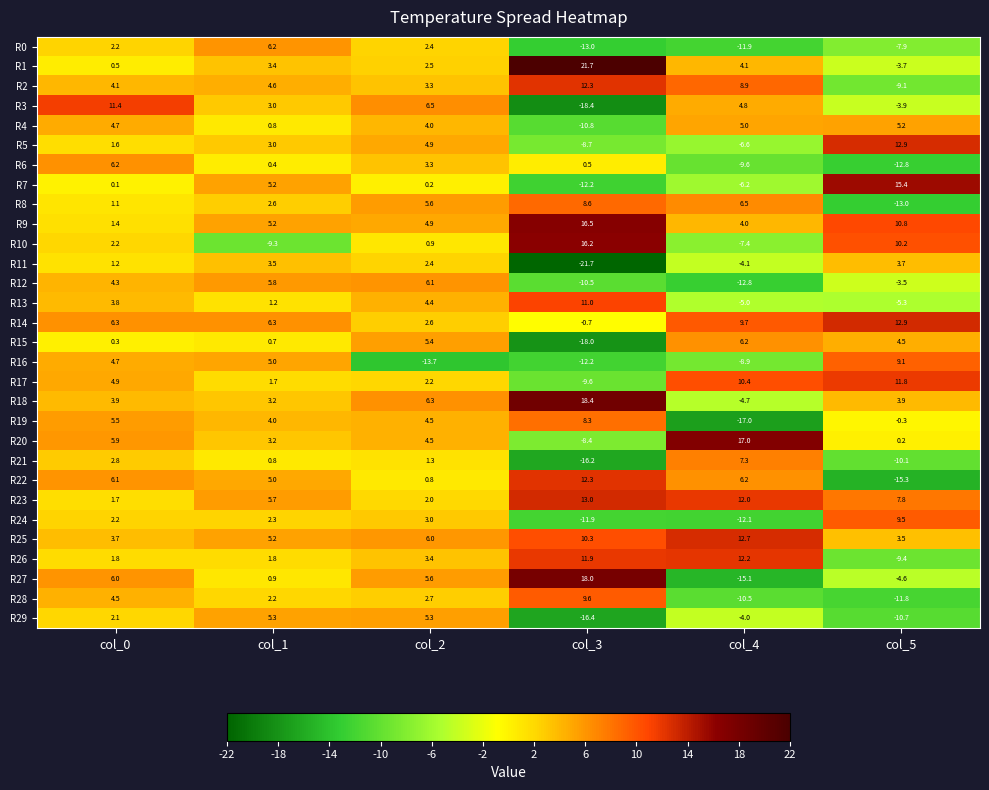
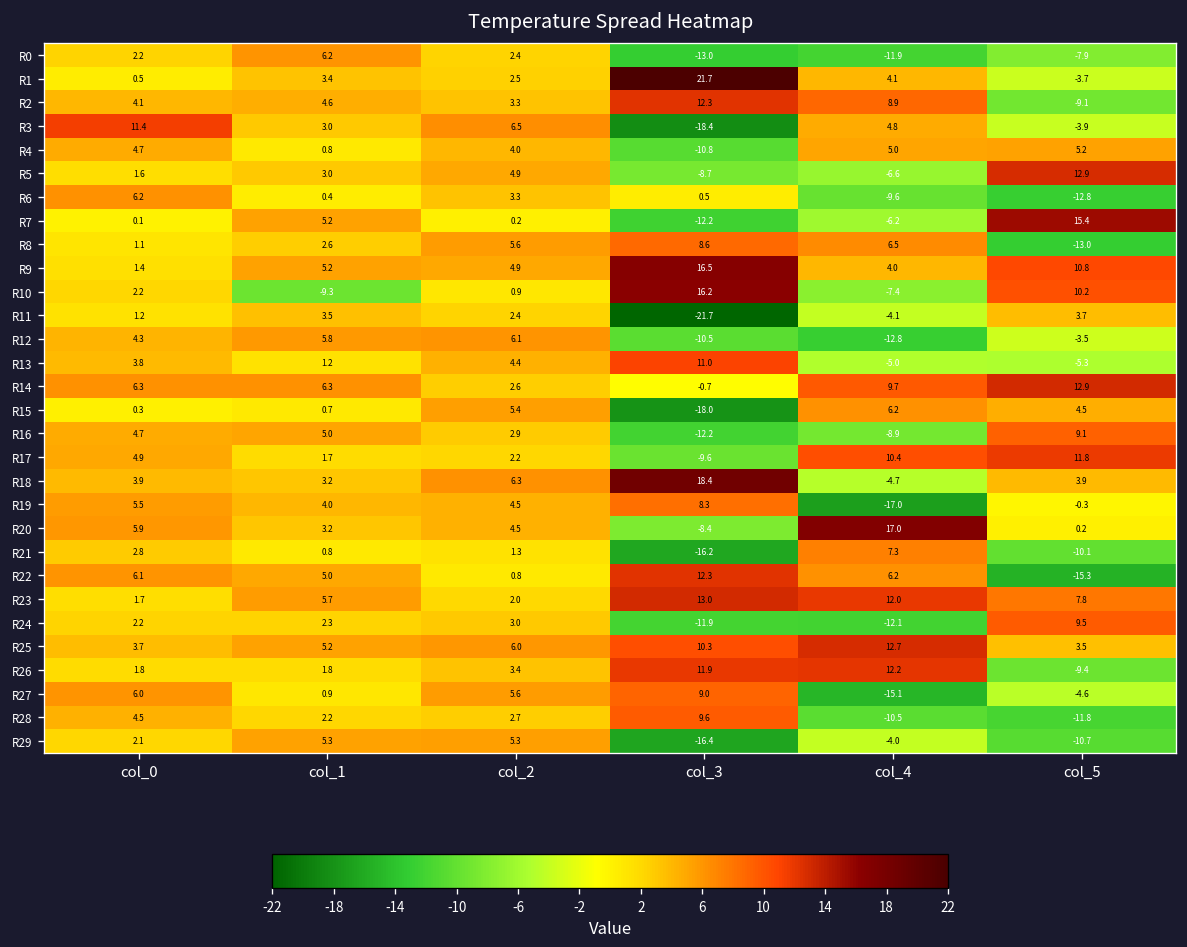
  {
    "R0": {
      "col_0": 2.2,
      "col_1": 6.2,
      "col_2": 2.4,
      "col_3": -13.0,
      "col_4": -11.9,
      "col_5": -7.9
    },
    "R1": {
      "col_0": 0.5,
      "col_1": 3.4,
      "col_2": 2.5,
      "col_3": 21.7,
      "col_4": 4.1,
      "col_5": -3.7
    },
    "R2": {
      "col_0": 4.1,
      "col_1": 4.6,
      "col_2": 3.3,
      "col_3": 12.3,
      "col_4": 8.9,
      "col_5": -9.1
    },
    "R3": {
      "col_0": 11.4,
      "col_1": 3.0,
      "col_2": 6.5,
      "col_3": -18.4,
      "col_4": 4.8,
      "col_5": -3.9
    },
    "R4": {
      "col_0": 4.7,
      "col_1": 0.8,
      "col_2": 4.0,
      "col_3": -10.8,
      "col_4": 5.0,
      "col_5": 5.2
    },
    "R5": {
      "col_0": 1.6,
      "col_1": 3.0,
      "col_2": 4.9,
      "col_3": -8.7,
      "col_4": -6.6,
      "col_5": 12.9
    },
    "R6": {
      "col_0": 6.2,
      "col_1": 0.4,
      "col_2": 3.3,
      "col_3": 0.5,
      "col_4": -9.6,
      "col_5": -12.8
    },
    "R7": {
      "col_0": 0.1,
      "col_1": 5.2,
      "col_2": 0.2,
      "col_3": -12.2,
      "col_4": -6.2,
      "col_5": 15.4
    },
    "R8": {
      "col_0": 1.1,
      "col_1": 2.6,
      "col_2": 5.6,
      "col_3": 8.6,
      "col_4": 6.5,
      "col_5": -13.0
    },
    "R9": {
      "col_0": 1.4,
      "col_1": 5.2,
      "col_2": 4.9,
      "col_3": 16.5,
      "col_4": 4.0,
      "col_5": 10.8
    },
    "R10": {
      "col_0": 2.2,
      "col_1": -9.3,
      "col_2": 0.9,
      "col_3": 16.2,
      "col_4": -7.4,
      "col_5": 10.2
    },
    "R11": {
      "col_0": 1.2,
      "col_1": 3.5,
      "col_2": 2.4,
      "col_3": -21.7,
      "col_4": -4.1,
      "col_5": 3.7
    },
    "R12": {
      "col_0": 4.3,
      "col_1": 5.8,
      "col_2": 6.1,
      "col_3": -10.5,
      "col_4": -12.8,
      "col_5": -3.5
    },
    "R13": {
      "col_0": 3.8,
      "col_1": 1.2,
      "col_2": 4.4,
      "col_3": 11.0,
      "col_4": -5.0,
      "col_5": -5.3
    },
    "R14": {
      "col_0": 6.3,
      "col_1": 6.3,
      "col_2": 2.6,
      "col_3": -0.7,
      "col_4": 9.7,
      "col_5": 12.9
    },
    "R15": {
      "col_0": 0.3,
      "col_1": 0.7,
      "col_2": 5.4,
      "col_3": -18.0,
      "col_4": 6.2,
      "col_5": 4.5
    },
    "R16": {
      "col_0": 4.7,
      "col_1": 5.0,
-     "col_2": -13.7,
+     "col_2": 2.9,
      "col_3": -12.2,
      "col_4": -8.9,
      "col_5": 9.1
    },
    "R17": {
      "col_0": 4.9,
      "col_1": 1.7,
      "col_2": 2.2,
      "col_3": -9.6,
      "col_4": 10.4,
      "col_5": 11.8
    },
    "R18": {
      "col_0": 3.9,
      "col_1": 3.2,
      "col_2": 6.3,
      "col_3": 18.4,
      "col_4": -4.7,
      "col_5": 3.9
    },
    "R19": {
      "col_0": 5.5,
      "col_1": 4.0,
      "col_2": 4.5,
      "col_3": 8.3,
      "col_4": -17.0,
      "col_5": -0.3
    },
    "R20": {
      "col_0": 5.9,
      "col_1": 3.2,
      "col_2": 4.5,
      "col_3": -8.4,
      "col_4": 17.0,
      "col_5": 0.2
    },
    "R21": {
      "col_0": 2.8,
      "col_1": 0.8,
      "col_2": 1.3,
      "col_3": -16.2,
      "col_4": 7.3,
      "col_5": -10.1
    },
    "R22": {
      "col_0": 6.1,
      "col_1": 5.0,
      "col_2": 0.8,
      "col_3": 12.3,
      "col_4": 6.2,
      "col_5": -15.3
    },
    "R23": {
      "col_0": 1.7,
      "col_1": 5.7,
      "col_2": 2.0,
      "col_3": 13.0,
      "col_4": 12.0,
      "col_5": 7.8
    },
    "R24": {
      "col_0": 2.2,
      "col_1": 2.3,
      "col_2": 3.0,
      "col_3": -11.9,
      "col_4": -12.1,
      "col_5": 9.5
    },
    "R25": {
      "col_0": 3.7,
      "col_1": 5.2,
      "col_2": 6.0,
      "col_3": 10.3,
      "col_4": 12.7,
      "col_5": 3.5
    },
    "R26": {
      "col_0": 1.8,
      "col_1": 1.8,
      "col_2": 3.4,
      "col_3": 11.9,
      "col_4": 12.2,
      "col_5": -9.4
    },
    "R27": {
      "col_0": 6.0,
      "col_1": 0.9,
      "col_2": 5.6,
-     "col_3": 18.0,
+     "col_3": 9.0,
      "col_4": -15.1,
      "col_5": -4.6
    },
    "R28": {
      "col_0": 4.5,
      "col_1": 2.2,
      "col_2": 2.7,
      "col_3": 9.6,
      "col_4": -10.5,
      "col_5": -11.8
    },
    "R29": {
      "col_0": 2.1,
      "col_1": 5.3,
      "col_2": 5.3,
      "col_3": -16.4,
      "col_4": -4.0,
      "col_5": -10.7
    }
  }
